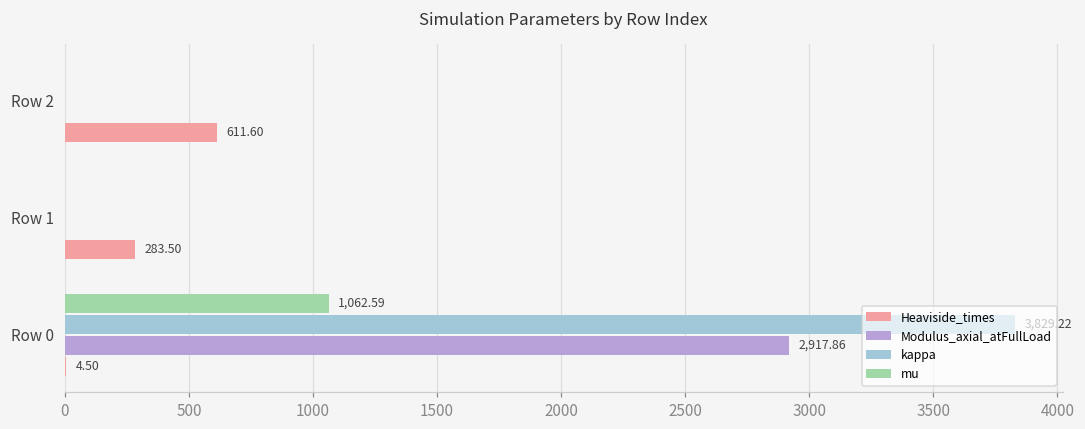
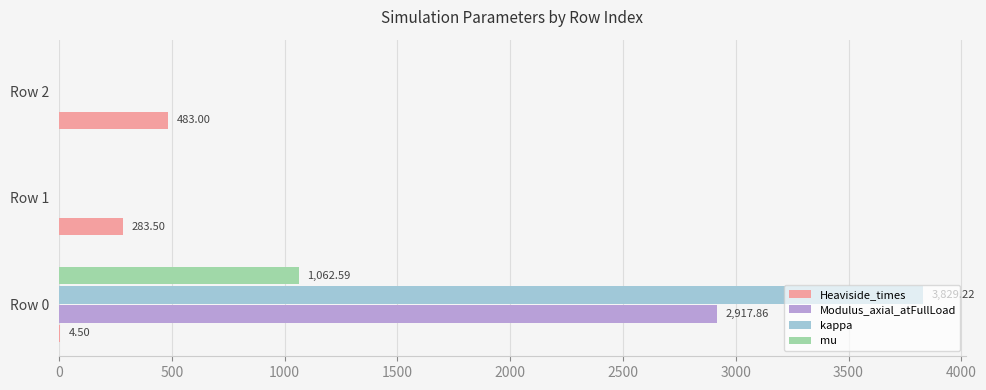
  {
    "Heaviside_times": {
-     "Row 2": 611.60,
+     "Row 2": 483.00,
      "Row 1": 283.50,
      "Row 0": 4.50
    }
  }
